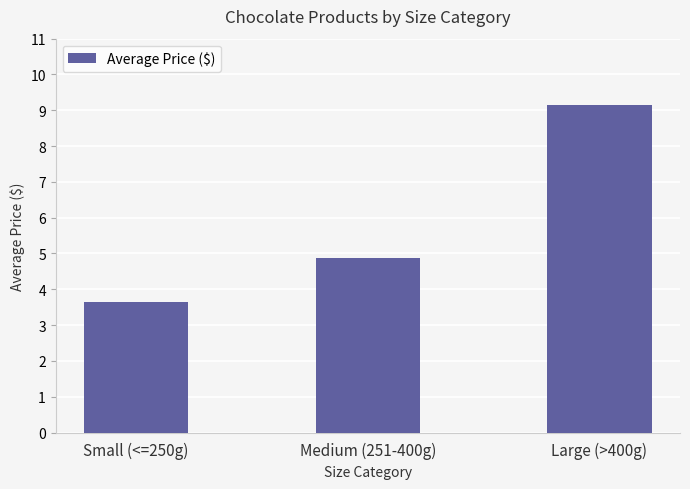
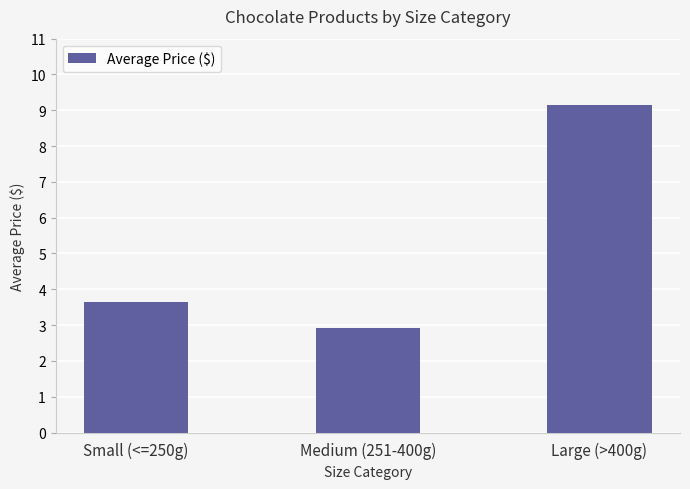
  {
    "Small (<=250g)": 3.7,
-   "Medium (251-400g)": 4.9,
+   "Medium (251-400g)": 2.9,
    "Large (>400g)": 9.2
  }
